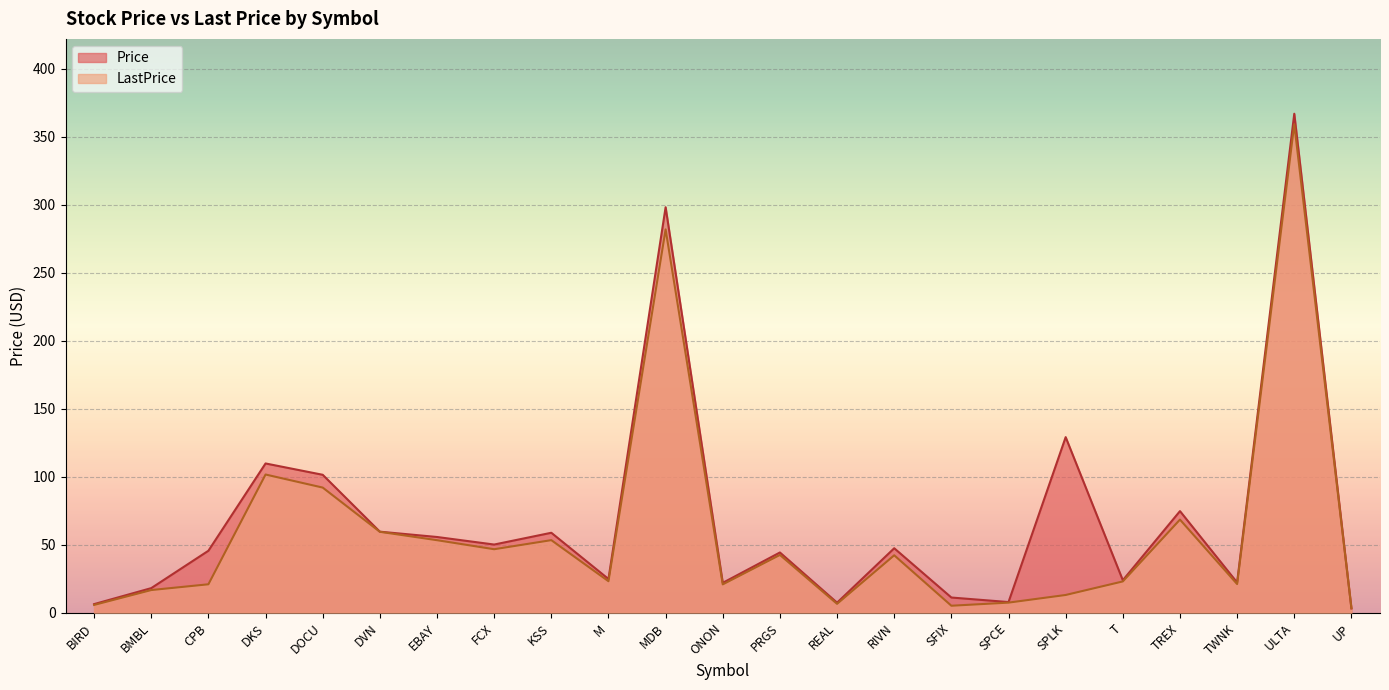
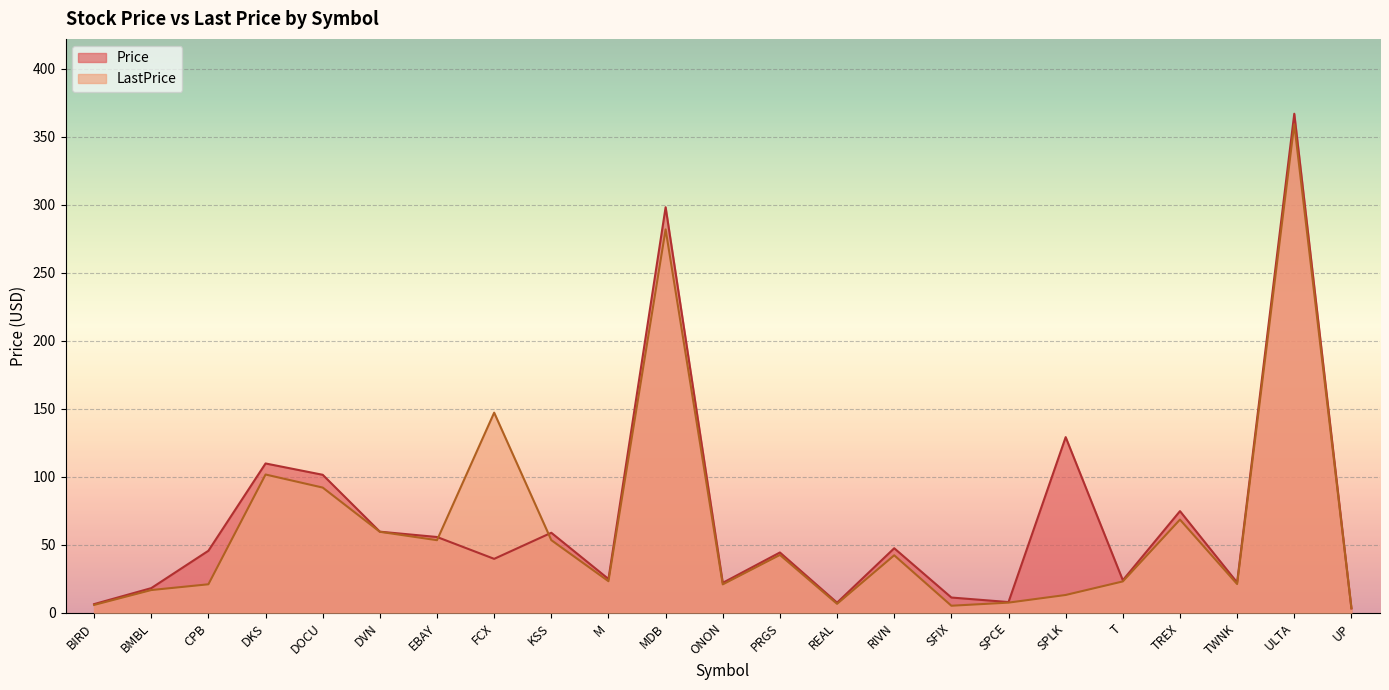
  {
    "Price": {
      "CPB": 46,
      "DKS": 110,
      "DOCU": 101,
      "EBAY": 56,
-     "FCX": 50,
+     "FCX": 40,
      "KSS": 59,
      "MDB": 298,
      "RIVN": 47,
      "SFIX": 11,
      "SPLK": 129,
      "TREX": 75,
      "ULTA": 367
    },
    "LastPrice": {
      "CPB": 21,
      "DKS": 102,
      "DOCU": 92,
      "EBAY": 53,
-     "FCX": 47,
+     "FCX": 147,
      "KSS": 53,
      "MDB": 282,
      "RIVN": 42,
      "SFIX": 5,
      "SPLK": 13,
      "TREX": 68,
      "ULTA": 359
    }
  }
